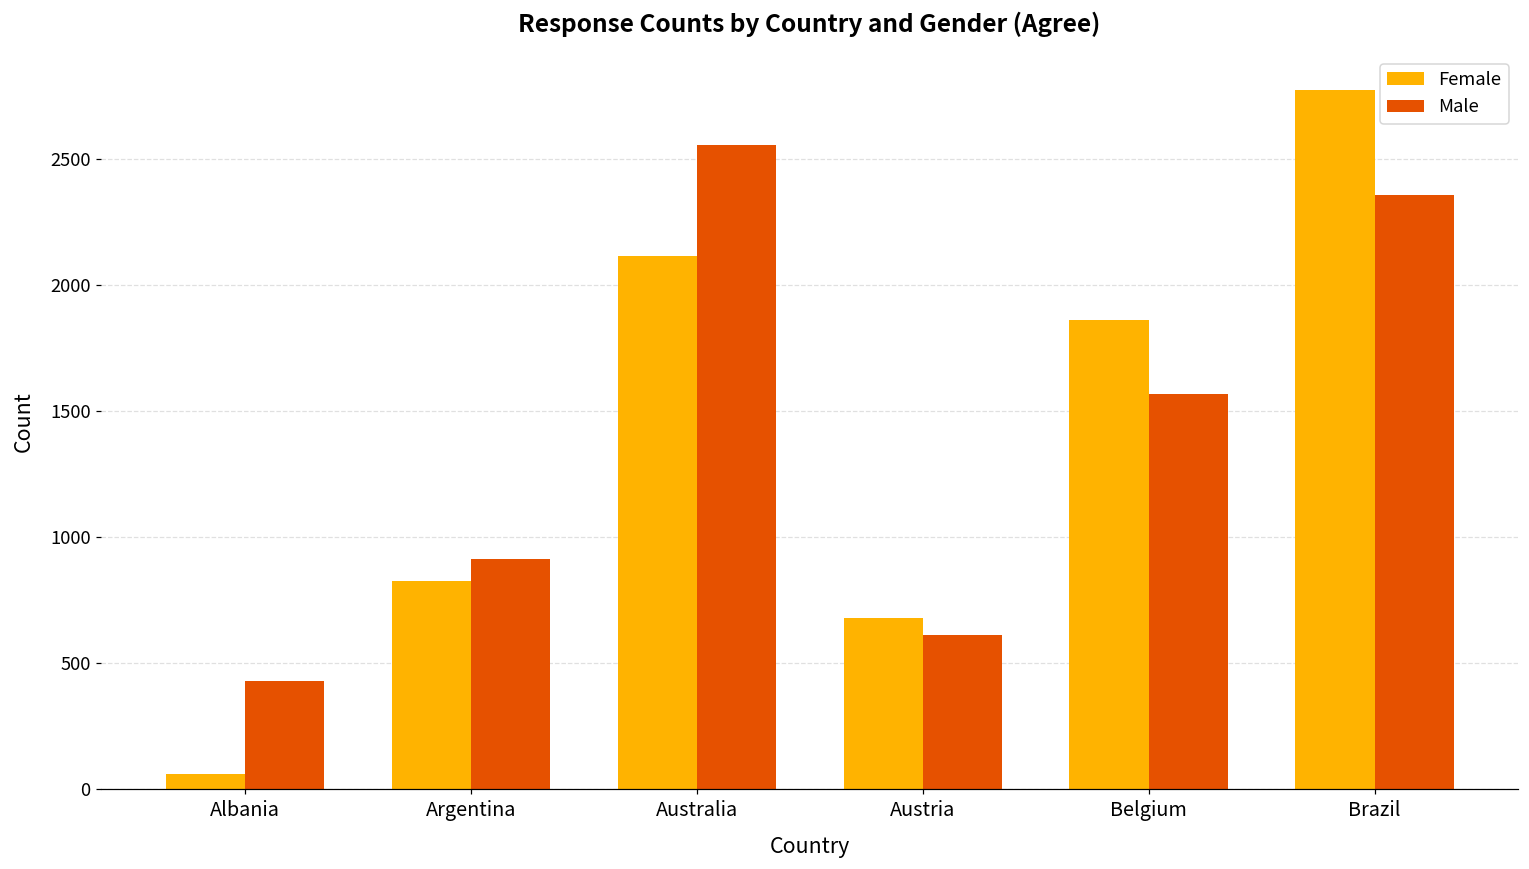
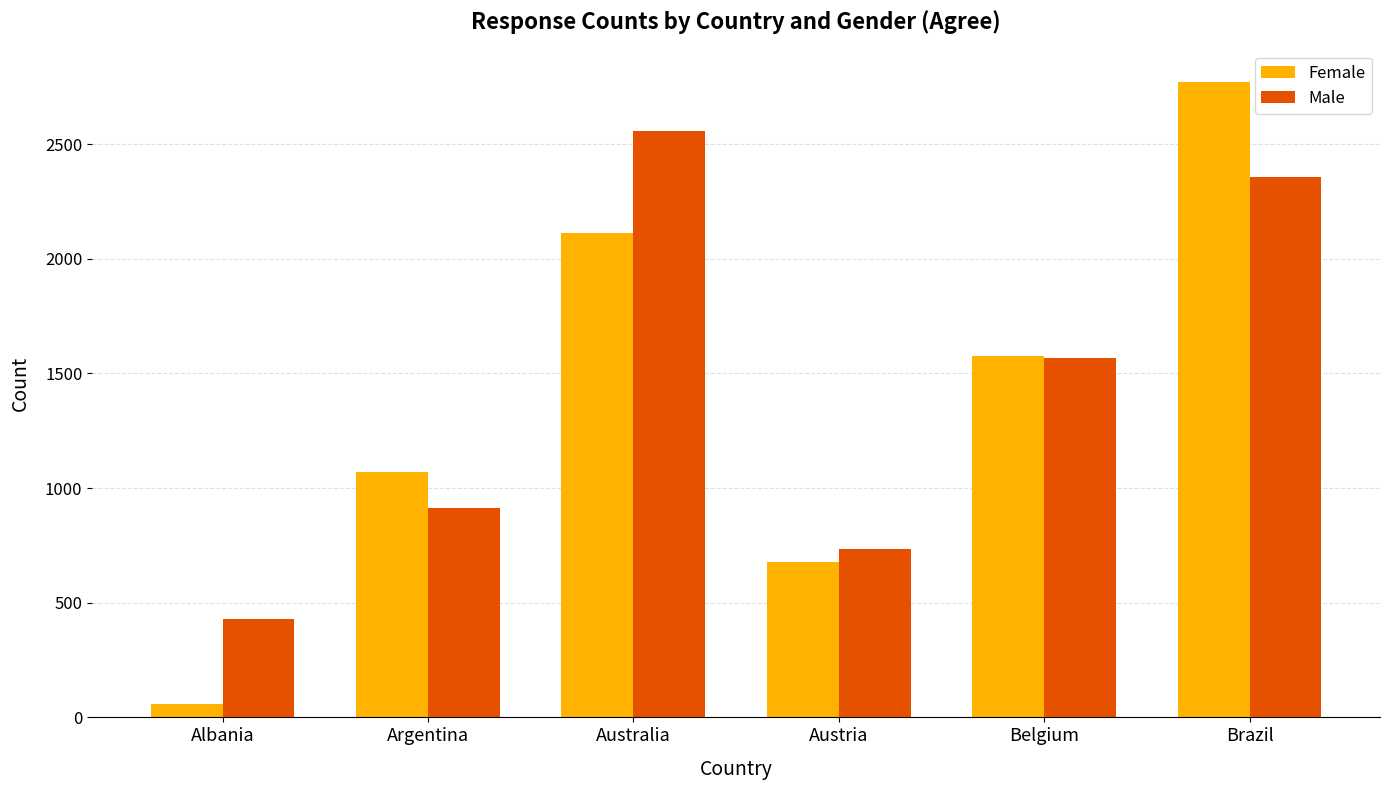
  {
    "Female": {
      "Albania": 60,
-     "Argentina": 830,
+     "Argentina": 1070,
      "Australia": 2110,
      "Austria": 680,
-     "Belgium": 1860,
+     "Belgium": 1580,
      "Brazil": 2770
    },
    "Male": {
      "Albania": 430,
      "Argentina": 910,
      "Australia": 2560,
-     "Austria": 610,
+     "Austria": 740,
      "Belgium": 1570,
      "Brazil": 2360
    }
  }
